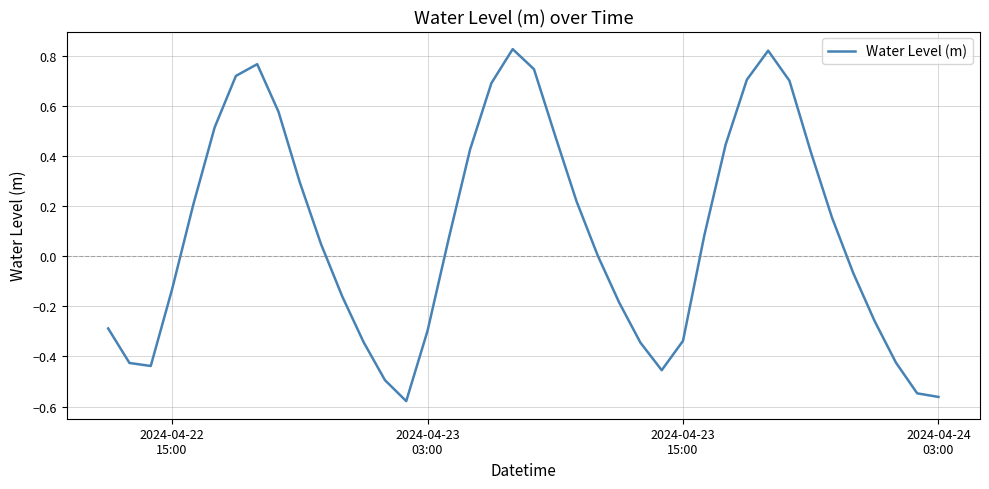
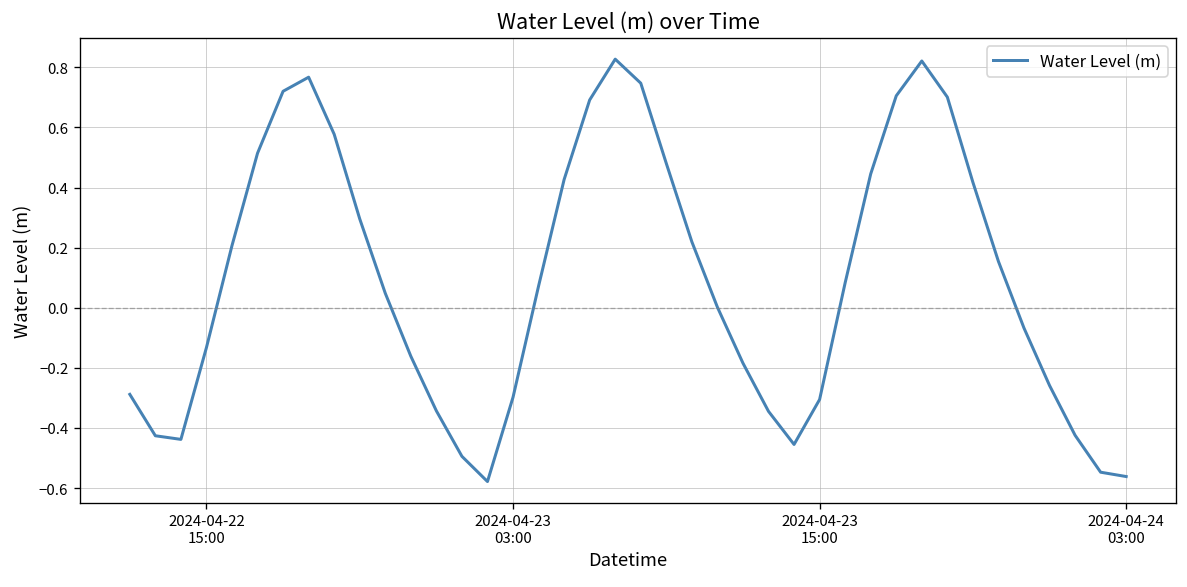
  {
    "2024-04-22 15:00": -0.13,
    "2024-04-23 03:00": -0.30,
-   "2024-04-23 15:00": -0.34,
+   "2024-04-23 15:00": -0.31,
    "2024-04-24 03:00": -0.56
  }
